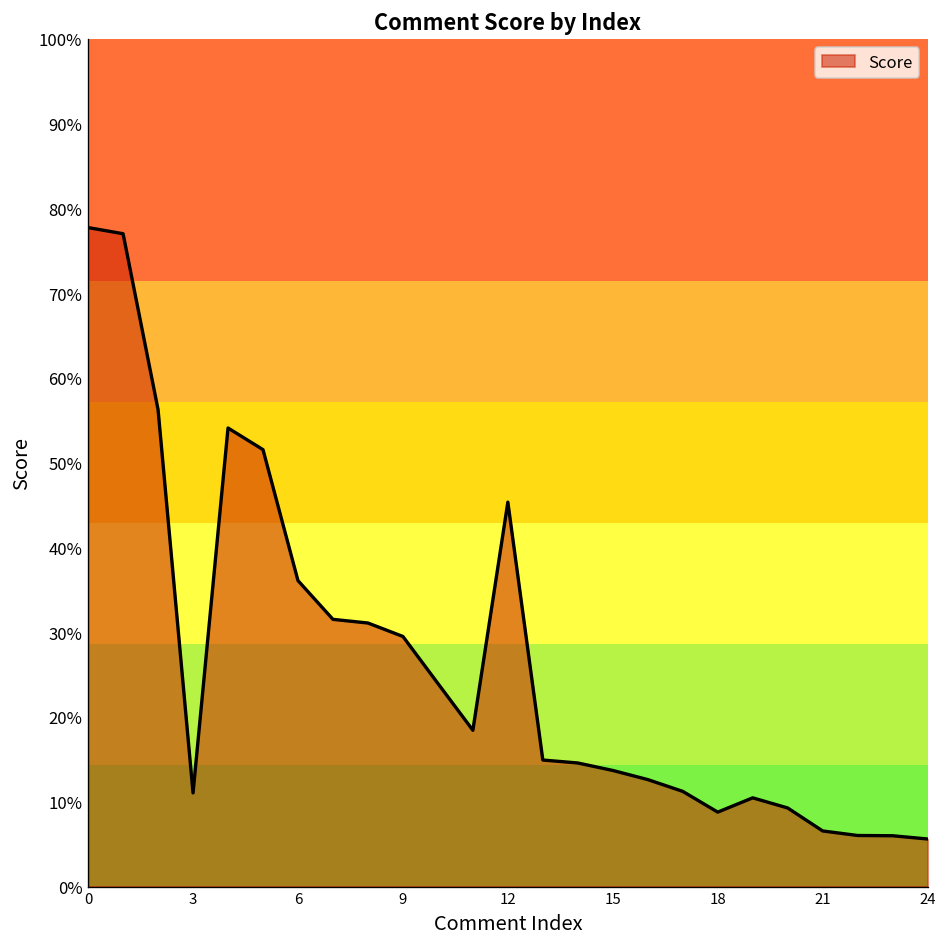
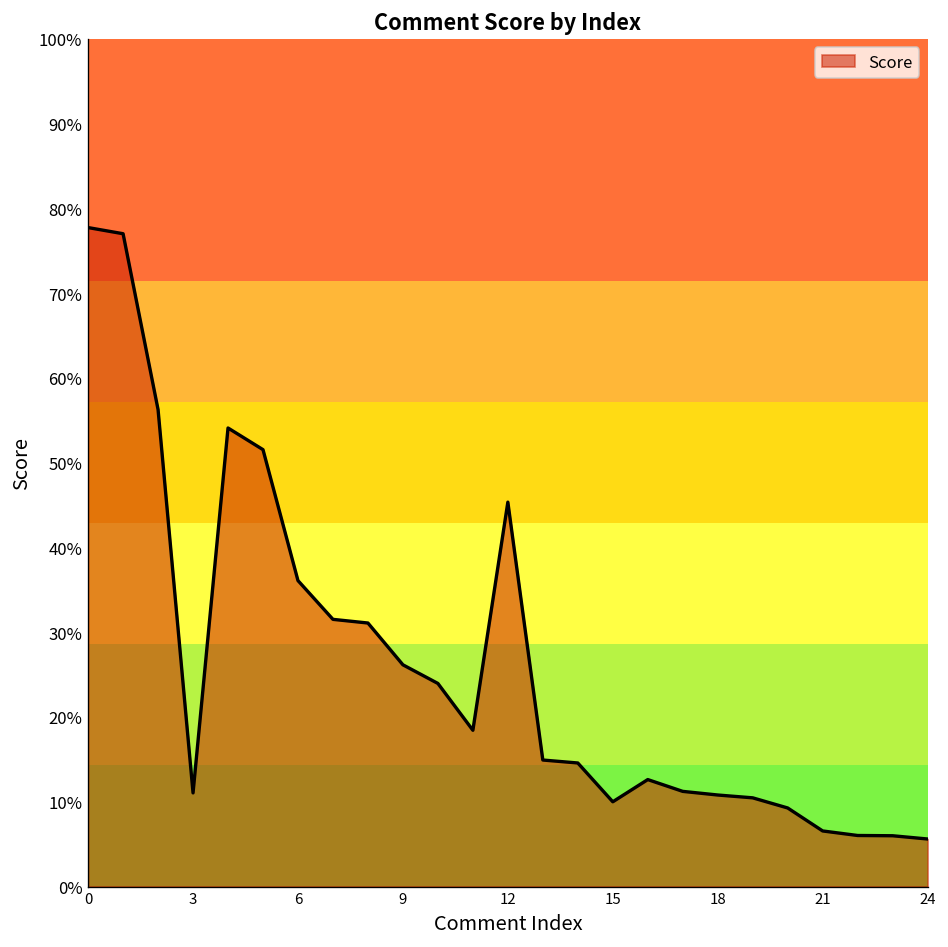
  {
    "0": "78%",
    "3": "11%",
    "6": "36%",
-   "9": "30%",
+   "9": "26%",
    "12": "45%",
-   "15": "14%",
-   "18": "9%",
+   "15": "10%",
+   "18": "11%",
    "21": "7%",
    "24": "6%"
  }
